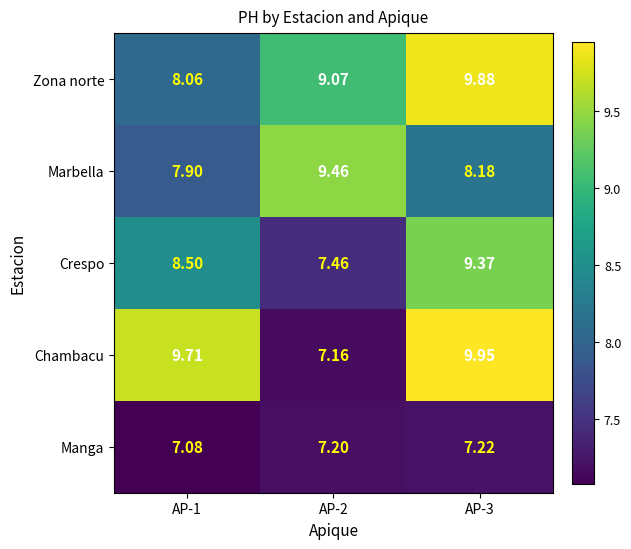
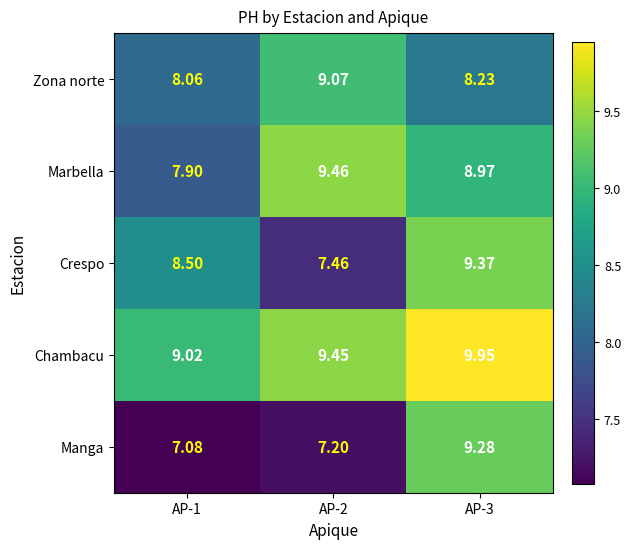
  {
    "Zona norte": {
      "AP-1": 8.06,
      "AP-2": 9.07,
-     "AP-3": 9.88
+     "AP-3": 8.23
    },
    "Marbella": {
      "AP-1": 7.90,
      "AP-2": 9.46,
-     "AP-3": 8.18
+     "AP-3": 8.97
    },
    "Crespo": {
      "AP-1": 8.50,
      "AP-2": 7.46,
      "AP-3": 9.37
    },
    "Chambacu": {
-     "AP-1": 9.71,
-     "AP-2": 7.16,
+     "AP-1": 9.02,
+     "AP-2": 9.45,
      "AP-3": 9.95
    },
    "Manga": {
      "AP-1": 7.08,
      "AP-2": 7.20,
-     "AP-3": 7.22
+     "AP-3": 9.28
    }
  }
